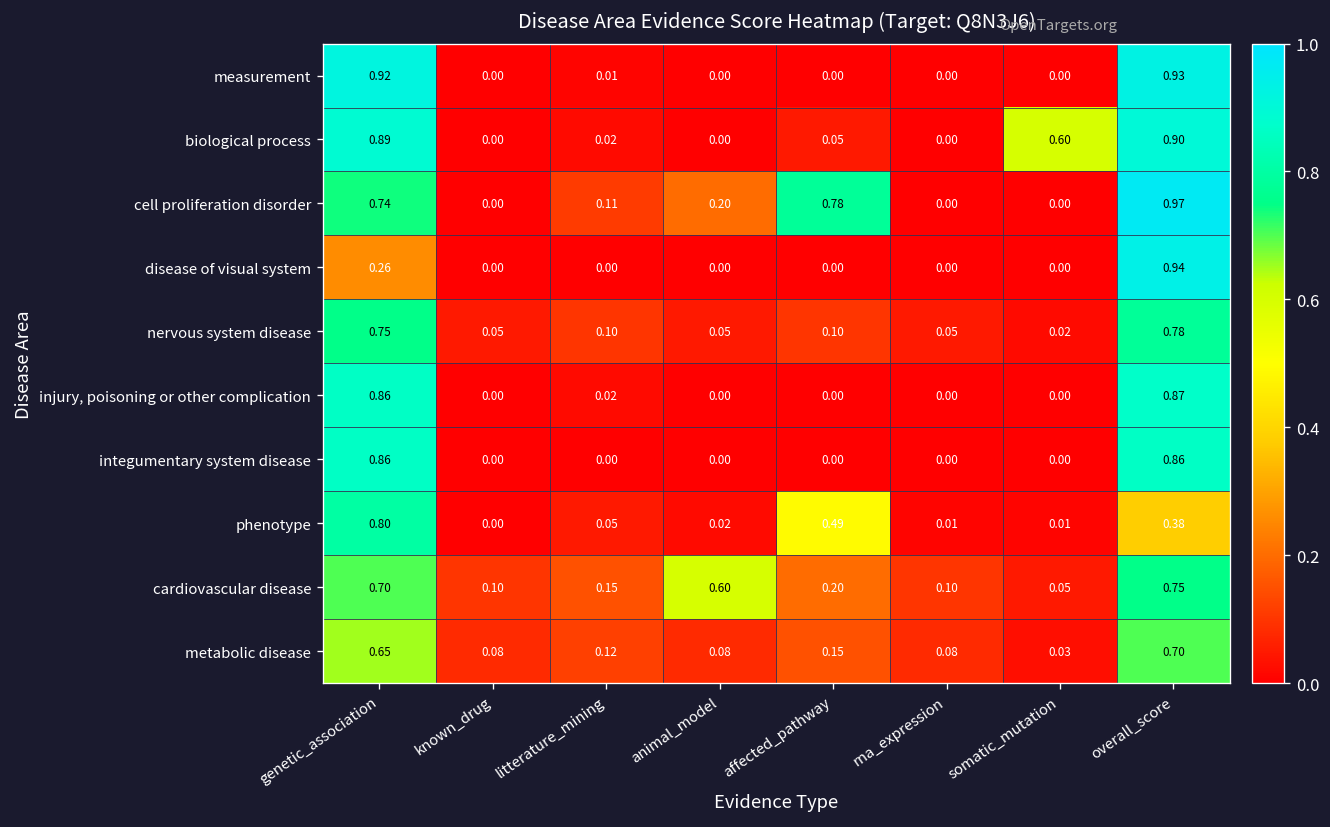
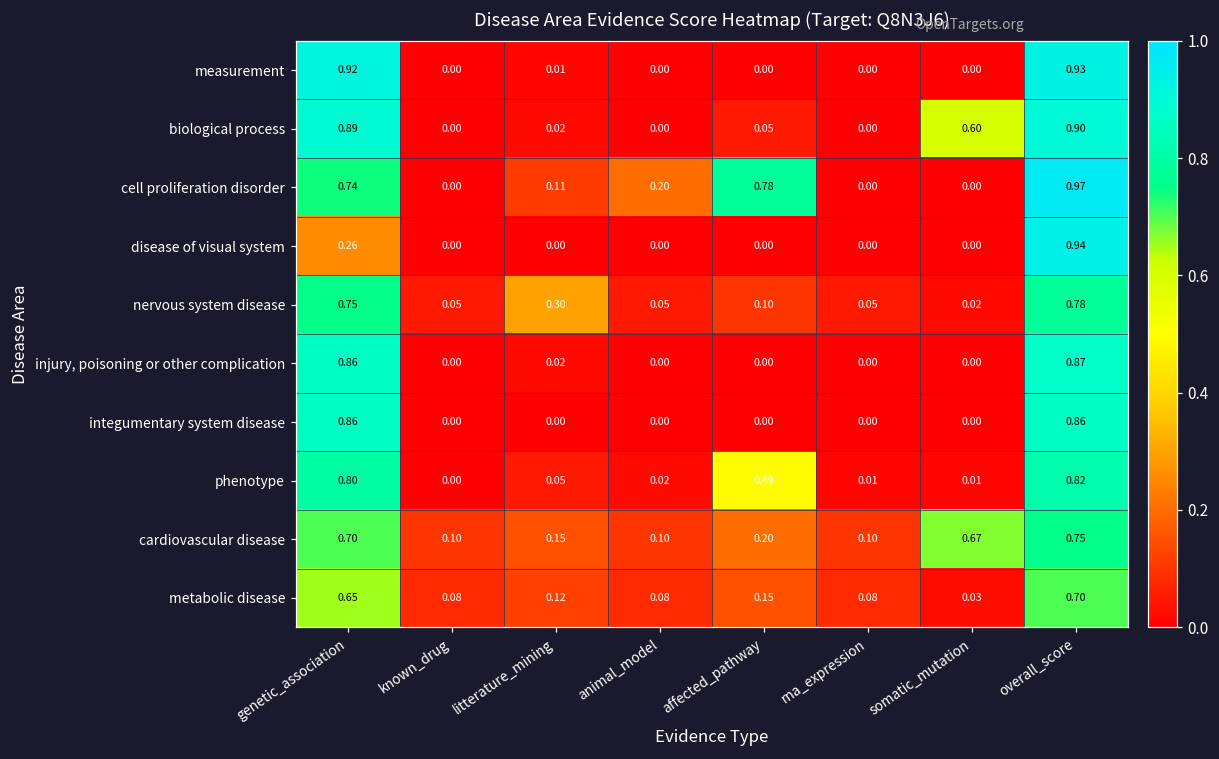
  {
    "measurement": {
      "genetic_association": 0.92,
      "known_drug": 0.00,
      "litterature_mining": 0.01,
      "animal_model": 0.00,
      "affected_pathway": 0.00,
      "rna_expression": 0.00,
      "somatic_mutation": 0.00,
      "overall_score": 0.93
    },
    "biological process": {
      "genetic_association": 0.89,
      "known_drug": 0.00,
      "litterature_mining": 0.02,
      "animal_model": 0.00,
      "affected_pathway": 0.05,
      "rna_expression": 0.00,
      "somatic_mutation": 0.60,
      "overall_score": 0.90
    },
    "cell proliferation disorder": {
      "genetic_association": 0.74,
      "known_drug": 0.00,
      "litterature_mining": 0.11,
      "animal_model": 0.20,
      "affected_pathway": 0.78,
      "rna_expression": 0.00,
      "somatic_mutation": 0.00,
      "overall_score": 0.97
    },
    "disease of visual system": {
      "genetic_association": 0.26,
      "known_drug": 0.00,
      "litterature_mining": 0.00,
      "animal_model": 0.00,
      "affected_pathway": 0.00,
      "rna_expression": 0.00,
      "somatic_mutation": 0.00,
      "overall_score": 0.94
    },
    "nervous system disease": {
      "genetic_association": 0.75,
      "known_drug": 0.05,
-     "litterature_mining": 0.10,
+     "litterature_mining": 0.30,
      "animal_model": 0.05,
      "affected_pathway": 0.10,
      "rna_expression": 0.05,
      "somatic_mutation": 0.02,
      "overall_score": 0.78
    },
    "injury, poisoning or other complication": {
      "genetic_association": 0.86,
      "known_drug": 0.00,
      "litterature_mining": 0.02,
      "animal_model": 0.00,
      "affected_pathway": 0.00,
      "rna_expression": 0.00,
      "somatic_mutation": 0.00,
      "overall_score": 0.87
    },
    "integumentary system disease": {
      "genetic_association": 0.86,
      "known_drug": 0.00,
      "litterature_mining": 0.00,
      "animal_model": 0.00,
      "affected_pathway": 0.00,
      "rna_expression": 0.00,
      "somatic_mutation": 0.00,
      "overall_score": 0.86
    },
    "phenotype": {
      "genetic_association": 0.80,
      "known_drug": 0.00,
      "litterature_mining": 0.05,
      "animal_model": 0.02,
      "affected_pathway": 0.49,
      "rna_expression": 0.01,
      "somatic_mutation": 0.01,
-     "overall_score": 0.38
+     "overall_score": 0.82
    },
    "cardiovascular disease": {
      "genetic_association": 0.70,
      "known_drug": 0.10,
      "litterature_mining": 0.15,
-     "animal_model": 0.60,
+     "animal_model": 0.10,
      "affected_pathway": 0.20,
      "rna_expression": 0.10,
-     "somatic_mutation": 0.05,
+     "somatic_mutation": 0.67,
      "overall_score": 0.75
    },
    "metabolic disease": {
      "genetic_association": 0.65,
      "known_drug": 0.08,
      "litterature_mining": 0.12,
      "animal_model": 0.08,
      "affected_pathway": 0.15,
      "rna_expression": 0.08,
      "somatic_mutation": 0.03,
      "overall_score": 0.70
    }
  }
